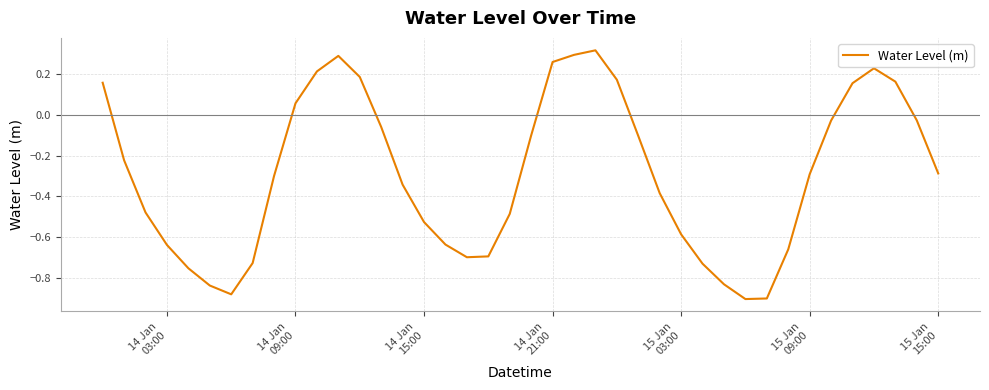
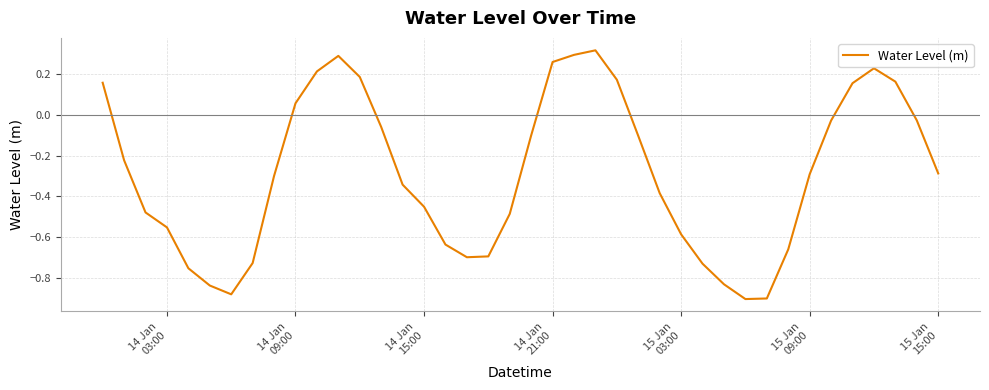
  {
-   "14 Jan 03:00": -0.64,
+   "14 Jan 03:00": -0.55,
    "14 Jan 09:00": 0.06,
-   "14 Jan 15:00": -0.53,
+   "14 Jan 15:00": -0.45,
    "14 Jan 21:00": 0.26,
    "15 Jan 03:00": -0.59,
    "15 Jan 09:00": -0.29,
    "15 Jan 15:00": -0.29
  }
